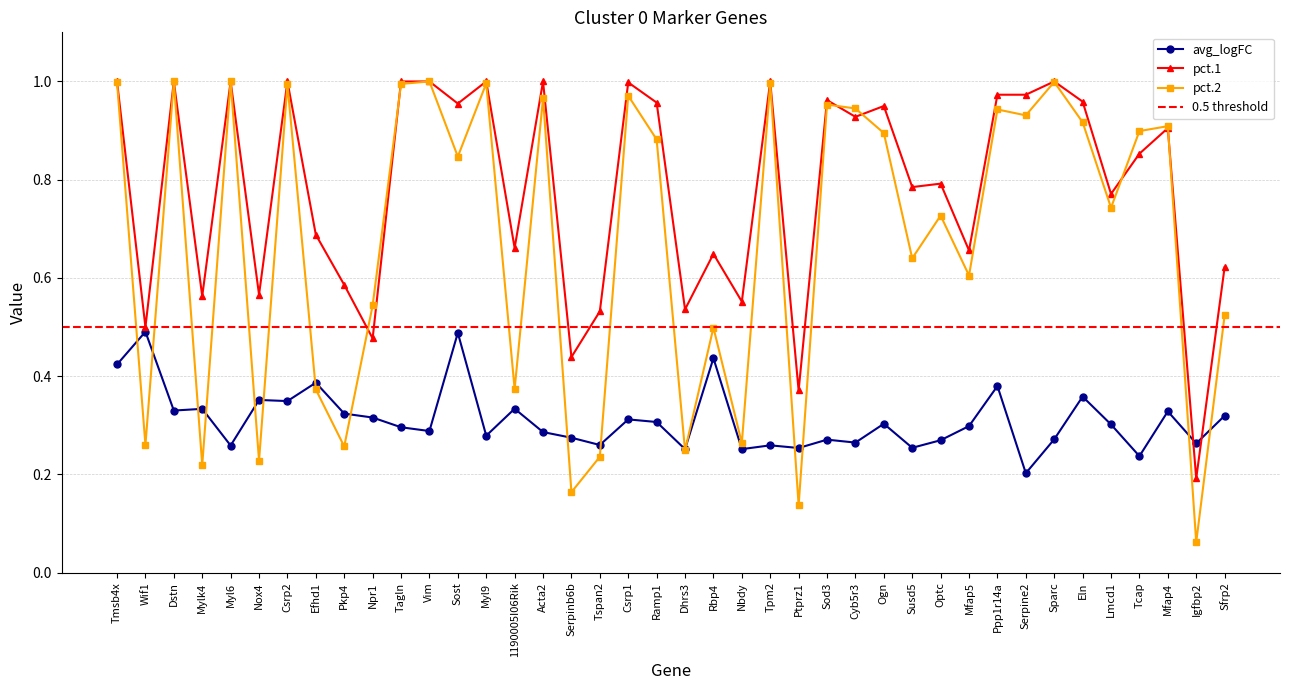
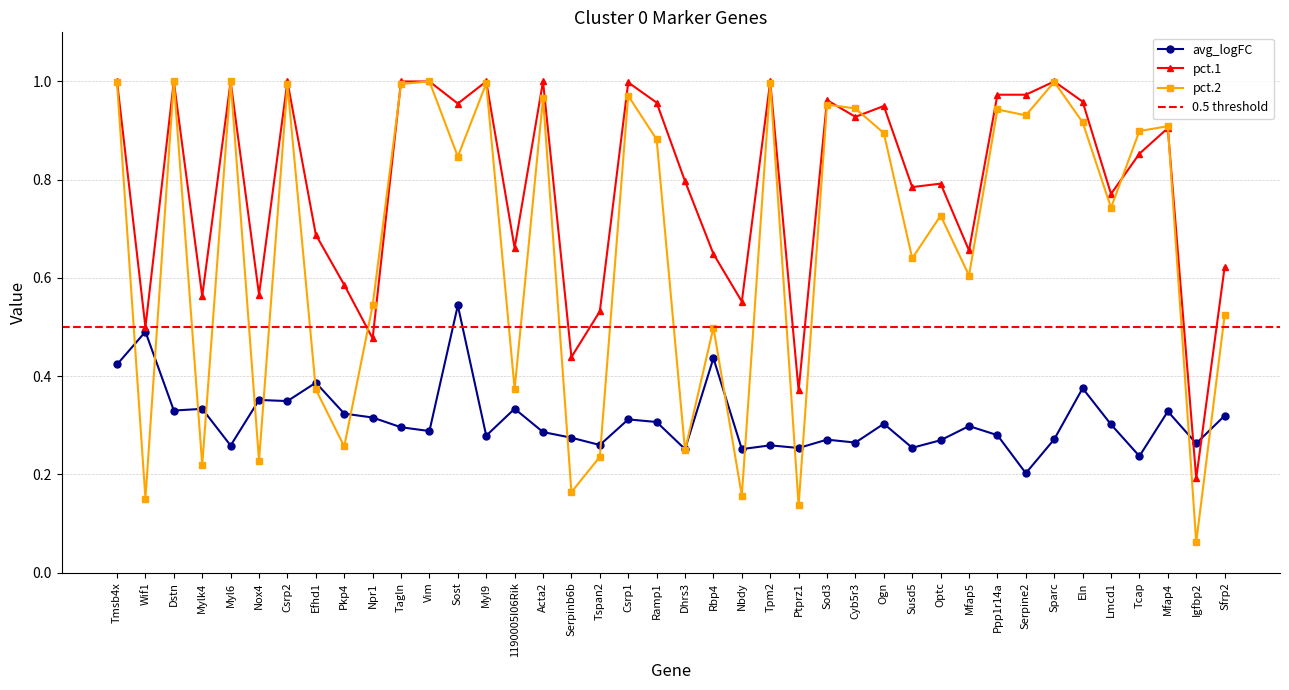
  {
    "avg_logFC": {
      "Tmsb4x": 0.42,
      "Wif1": 0.49,
      "Dstn": 0.33,
      "Mylk4": 0.33,
      "Myl6": 0.26,
      "Nox4": 0.35,
      "Csrp2": 0.35,
      "Efhd1": 0.39,
      "Pkp4": 0.32,
      "Npr1": 0.32,
      "Tagln": 0.30,
      "Vim": 0.29,
-     "Sost": 0.49,
+     "Sost": 0.54,
      "Myl9": 0.28,
      "1190005I06Rik": 0.33,
      "Acta2": 0.29,
      "Serpinb6b": 0.27,
      "Tspan2": 0.26,
      "Csrp1": 0.31,
      "Ramp1": 0.31,
      "Rbp4": 0.44,
      "Nbdy": 0.25,
      "Tpm2": 0.26,
      "Ptprz1": 0.25,
      "Sod3": 0.27,
      "Cyb5r3": 0.26,
      "Ogn": 0.30,
      "Susd5": 0.25,
      "Optc": 0.27,
      "Mfap5": 0.30,
-     "Ppp1r14a": 0.38,
+     "Ppp1r14a": 0.28,
      "Serpine2": 0.20,
      "Sparc": 0.27,
-     "Eln": 0.36,
+     "Eln": 0.38,
      "Lmcd1": 0.30,
      "Tcap": 0.24,
      "Mfap4": 0.33,
      "Igfbp2": 0.26,
      "Sfrp2": 0.32
    },
    "pct.1": {
      "Wif1": 0.50,
      "Mylk4": 0.56,
      "Nox4": 0.57,
      "Csrp2": 1.00,
      "Efhd1": 0.69,
      "Pkp4": 0.59,
      "Npr1": 0.48,
      "Sost": 0.96,
      "1190005I06Rik": 0.66,
      "Acta2": 1.00,
      "Serpinb6b": 0.44,
      "Tspan2": 0.53,
      "Csrp1": 1.00,
      "Ramp1": 0.96,
-     "Dhrs3": 0.54,
+     "Dhrs3": 0.80,
      "Rbp4": 0.65,
      "Nbdy": 0.55,
      "Ptprz1": 0.37,
      "Sod3": 0.96,
      "Cyb5r3": 0.93,
      "Ogn": 0.95,
      "Susd5": 0.79,
      "Optc": 0.79,
      "Mfap5": 0.66,
      "Ppp1r14a": 0.97,
      "Serpine2": 0.97,
      "Eln": 0.96,
      "Lmcd1": 0.77,
      "Tcap": 0.85,
      "Igfbp2": 0.19,
      "Sfrp2": 0.62
    },
    "pct.2": {
-     "Wif1": 0.26,
+     "Wif1": 0.15,
      "Mylk4": 0.22,
      "Nox4": 0.23,
      "Csrp2": 0.99,
      "Efhd1": 0.37,
      "Pkp4": 0.26,
      "Npr1": 0.54,
      "Sost": 0.85,
      "1190005I06Rik": 0.37,
      "Acta2": 0.97,
      "Serpinb6b": 0.16,
      "Tspan2": 0.24,
      "Csrp1": 0.97,
      "Ramp1": 0.88,
      "Rbp4": 0.50,
-     "Nbdy": 0.26,
+     "Nbdy": 0.16,
      "Ptprz1": 0.14,
      "Sod3": 0.95,
      "Cyb5r3": 0.95,
      "Ogn": 0.90,
      "Susd5": 0.64,
      "Optc": 0.73,
      "Mfap5": 0.61,
      "Ppp1r14a": 0.94,
      "Serpine2": 0.93,
      "Eln": 0.92,
      "Lmcd1": 0.74,
      "Tcap": 0.90,
      "Igfbp2": 0.06,
      "Sfrp2": 0.52
    }
  }
